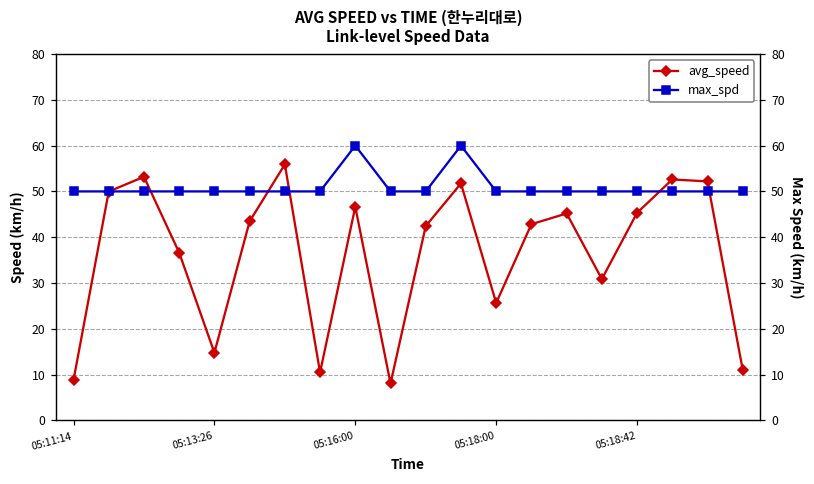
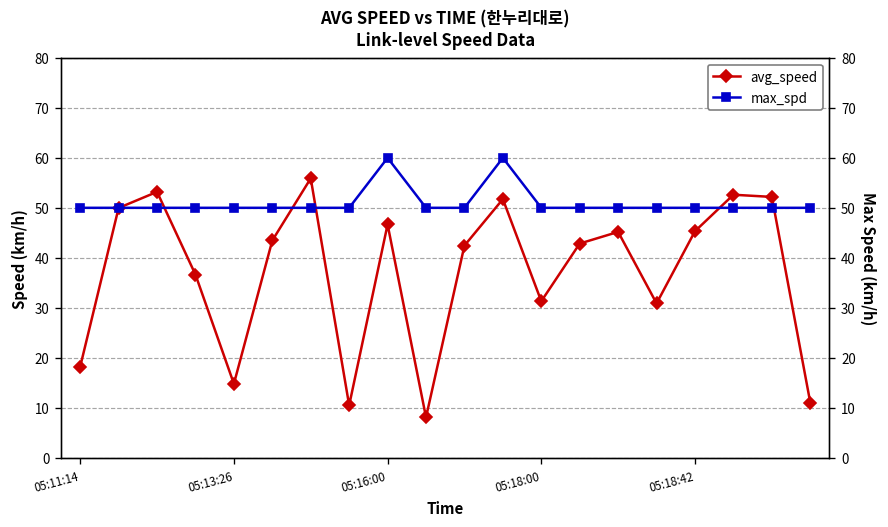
  {
    "avg_speed": {
-     "05:11:14": 9,
+     "05:11:14": 18,
      "05:13:26": 15,
      "05:16:00": 47,
-     "05:18:00": 26,
+     "05:18:00": 31,
      "05:18:42": 45
    },
    "max_spd": {
      "05:11:14": 50,
      "05:13:26": 50,
      "05:16:00": 60,
      "05:18:00": 50,
      "05:18:42": 50
    }
  }
